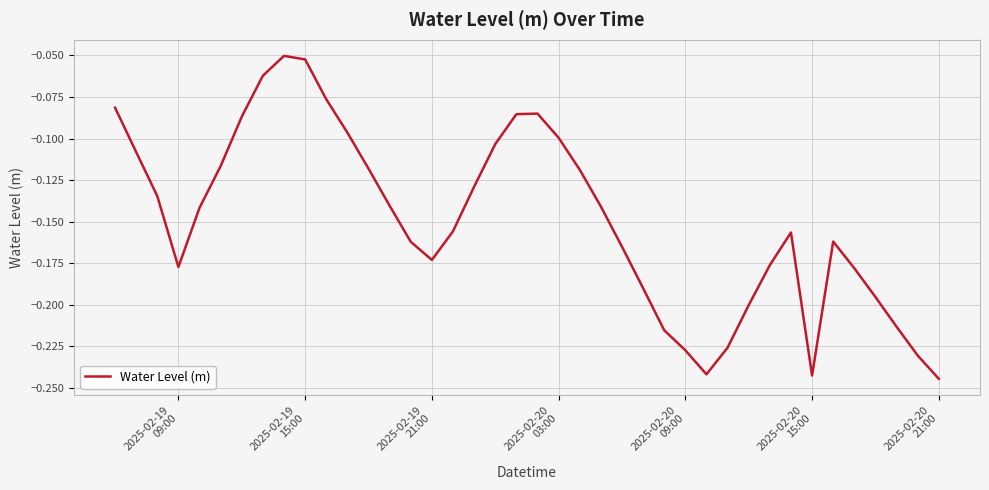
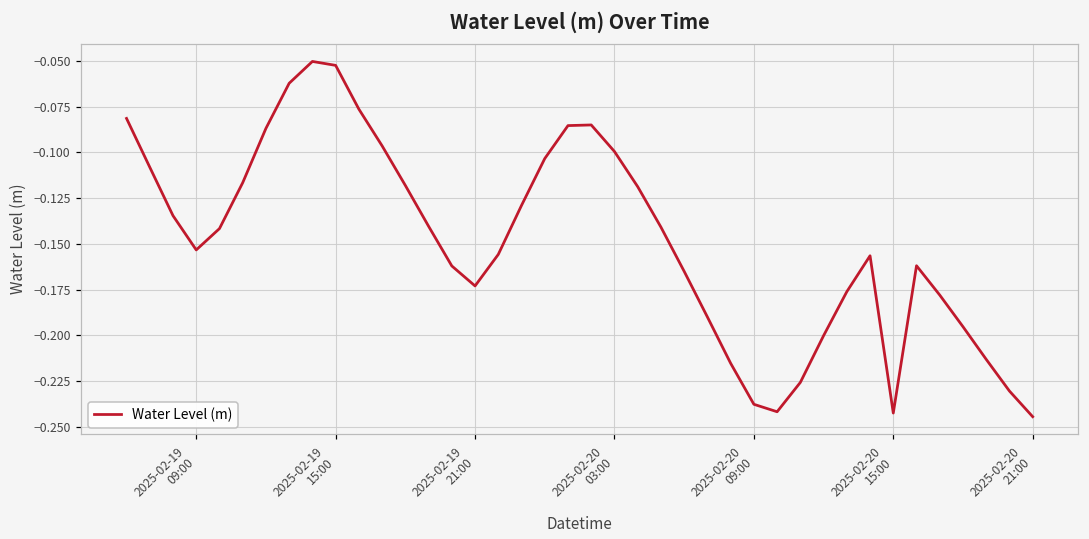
  {
-   "2025-02-19 09:00": -0.177,
+   "2025-02-19 09:00": -0.153,
    "2025-02-19 15:00": -0.052,
    "2025-02-19 21:00": -0.173,
    "2025-02-20 03:00": -0.099,
-   "2025-02-20 09:00": -0.227,
+   "2025-02-20 09:00": -0.238,
    "2025-02-20 15:00": -0.243,
    "2025-02-20 21:00": -0.244
  }
